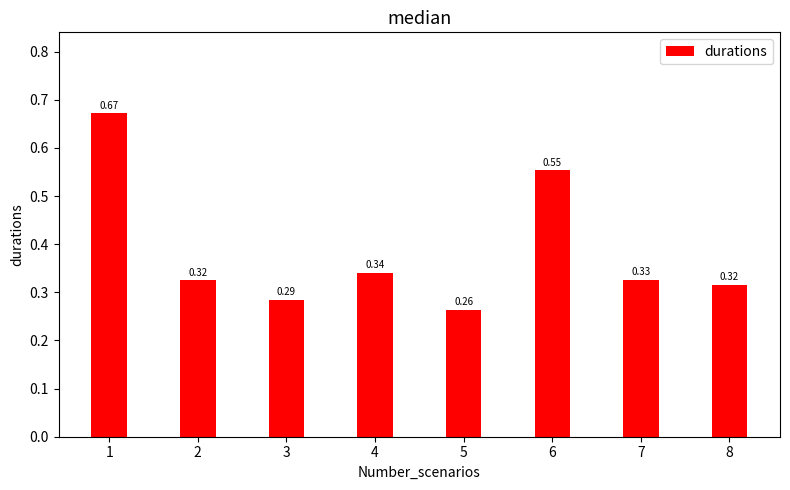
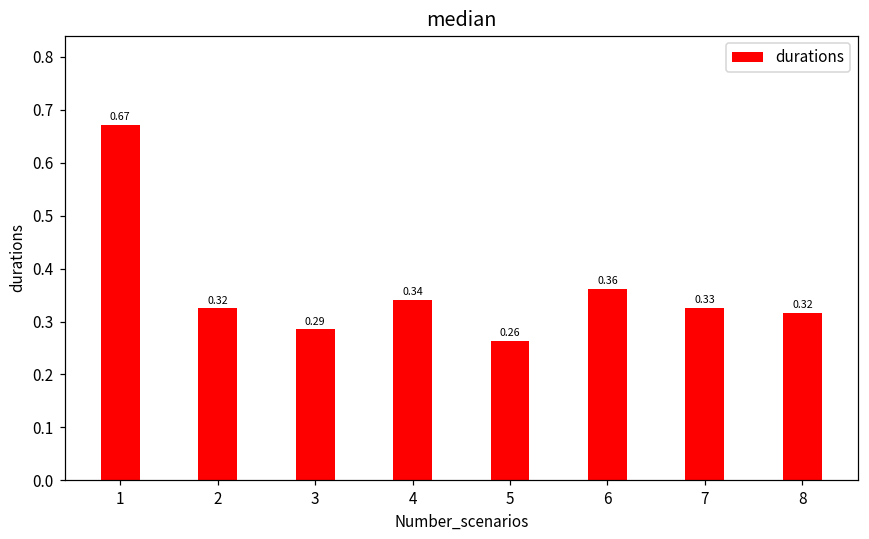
  {
    "1": 0.67,
    "2": 0.32,
    "3": 0.29,
    "4": 0.34,
    "5": 0.26,
-   "6": 0.55,
+   "6": 0.36,
    "7": 0.33,
    "8": 0.32
  }
